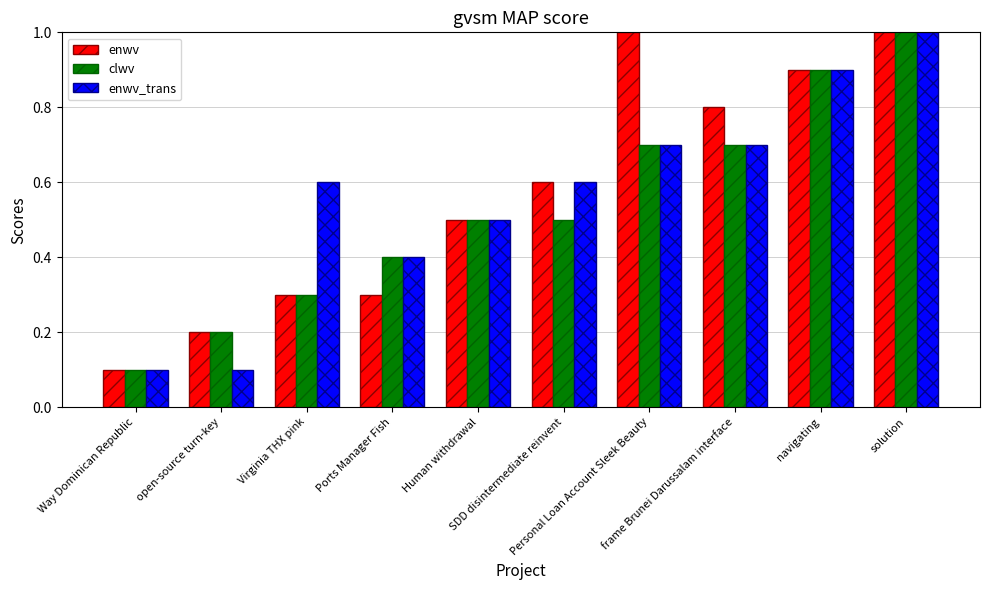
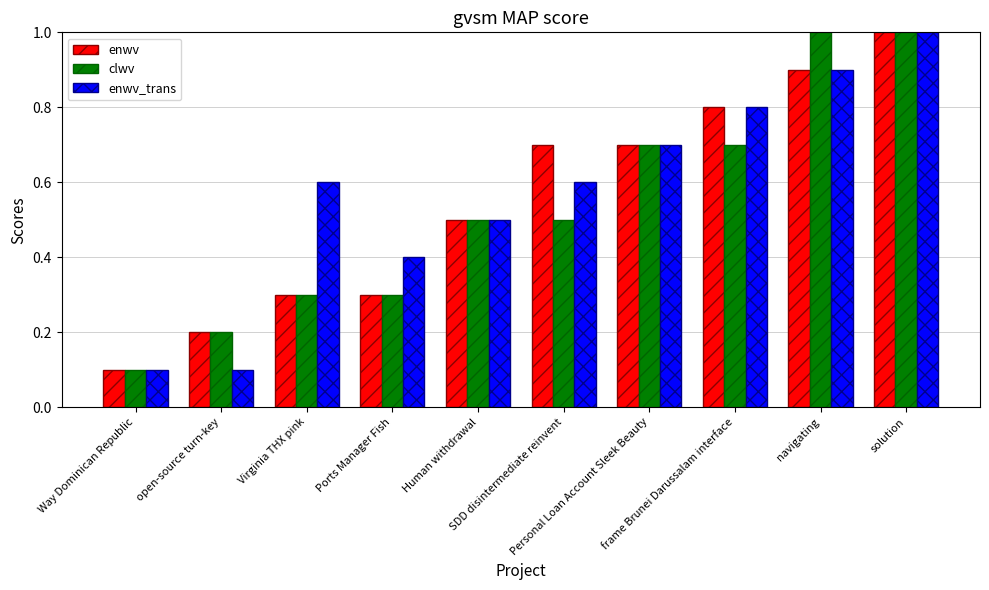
  {
    "enwv": {
      "Way Dominican Republic": 0.10,
      "open-source turn-key": 0.20,
      "Virginia THX pink": 0.30,
      "Ports Manager Fish": 0.30,
      "Human withdrawal": 0.50,
-     "SDD disintermediate reinvent": 0.60,
-     "Personal Loan Account Sleek Beauty": 1.00,
+     "SDD disintermediate reinvent": 0.70,
+     "Personal Loan Account Sleek Beauty": 0.70,
      "frame Brunei Darussalam interface": 0.80,
      "navigating": 0.90,
      "solution": 1.00
    },
    "clwv": {
      "Way Dominican Republic": 0.10,
      "open-source turn-key": 0.20,
      "Virginia THX pink": 0.30,
-     "Ports Manager Fish": 0.40,
+     "Ports Manager Fish": 0.30,
      "Human withdrawal": 0.50,
      "SDD disintermediate reinvent": 0.50,
      "Personal Loan Account Sleek Beauty": 0.70,
      "frame Brunei Darussalam interface": 0.70,
-     "navigating": 0.90,
+     "navigating": 1.00,
      "solution": 1.00
    },
    "enwv_trans": {
      "Way Dominican Republic": 0.10,
      "open-source turn-key": 0.10,
      "Virginia THX pink": 0.60,
      "Ports Manager Fish": 0.40,
      "Human withdrawal": 0.50,
      "SDD disintermediate reinvent": 0.60,
      "Personal Loan Account Sleek Beauty": 0.70,
-     "frame Brunei Darussalam interface": 0.70,
+     "frame Brunei Darussalam interface": 0.80,
      "navigating": 0.90,
      "solution": 1.00
    }
  }
